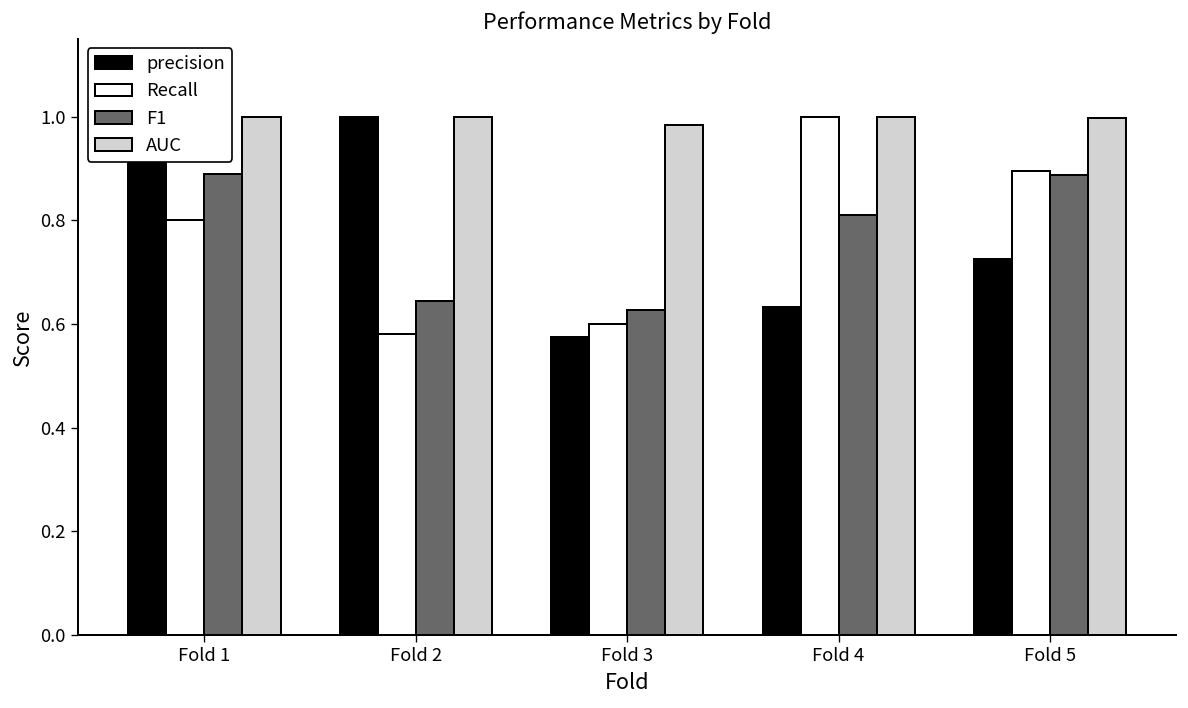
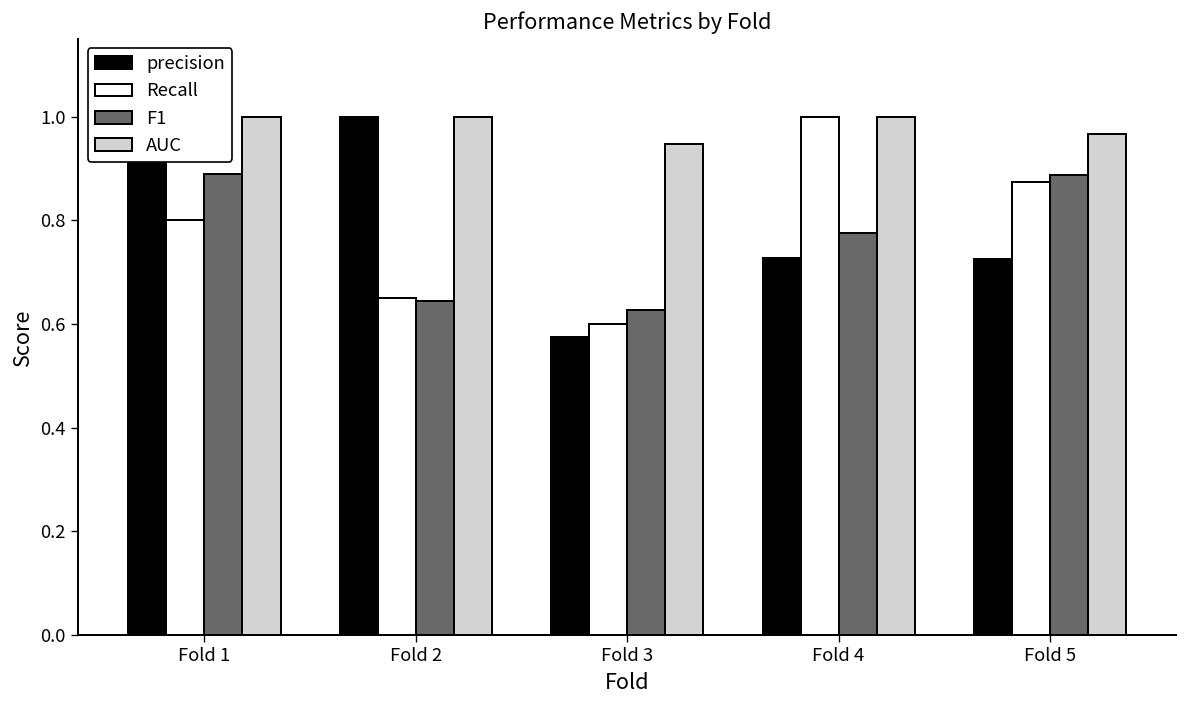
  {
    "precision": {
      "Fold 2": 1.00,
      "Fold 3": 0.58,
-     "Fold 4": 0.63,
+     "Fold 4": 0.73,
      "Fold 5": 0.73
    },
    "Recall": {
      "Fold 1": 0.80,
-     "Fold 2": 0.58,
+     "Fold 2": 0.65,
      "Fold 3": 0.60,
      "Fold 4": 1.00,
-     "Fold 5": 0.89
+     "Fold 5": 0.87
    },
    "F1": {
      "Fold 1": 0.89,
      "Fold 2": 0.64,
      "Fold 3": 0.63,
-     "Fold 4": 0.81,
+     "Fold 4": 0.78,
      "Fold 5": 0.89
    },
    "AUC": {
      "Fold 1": 1.00,
      "Fold 2": 1.00,
-     "Fold 3": 0.98,
+     "Fold 3": 0.95,
      "Fold 4": 1.00,
-     "Fold 5": 1.00
+     "Fold 5": 0.97
    }
  }
